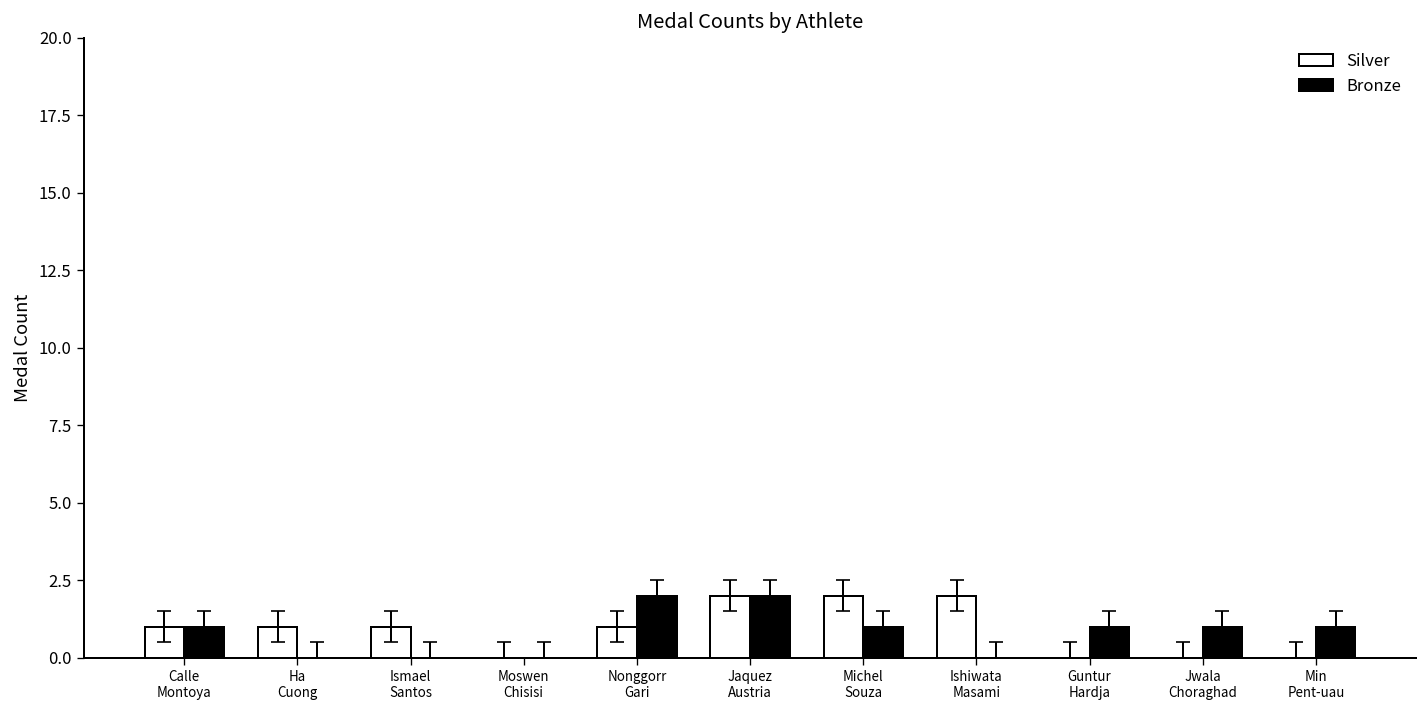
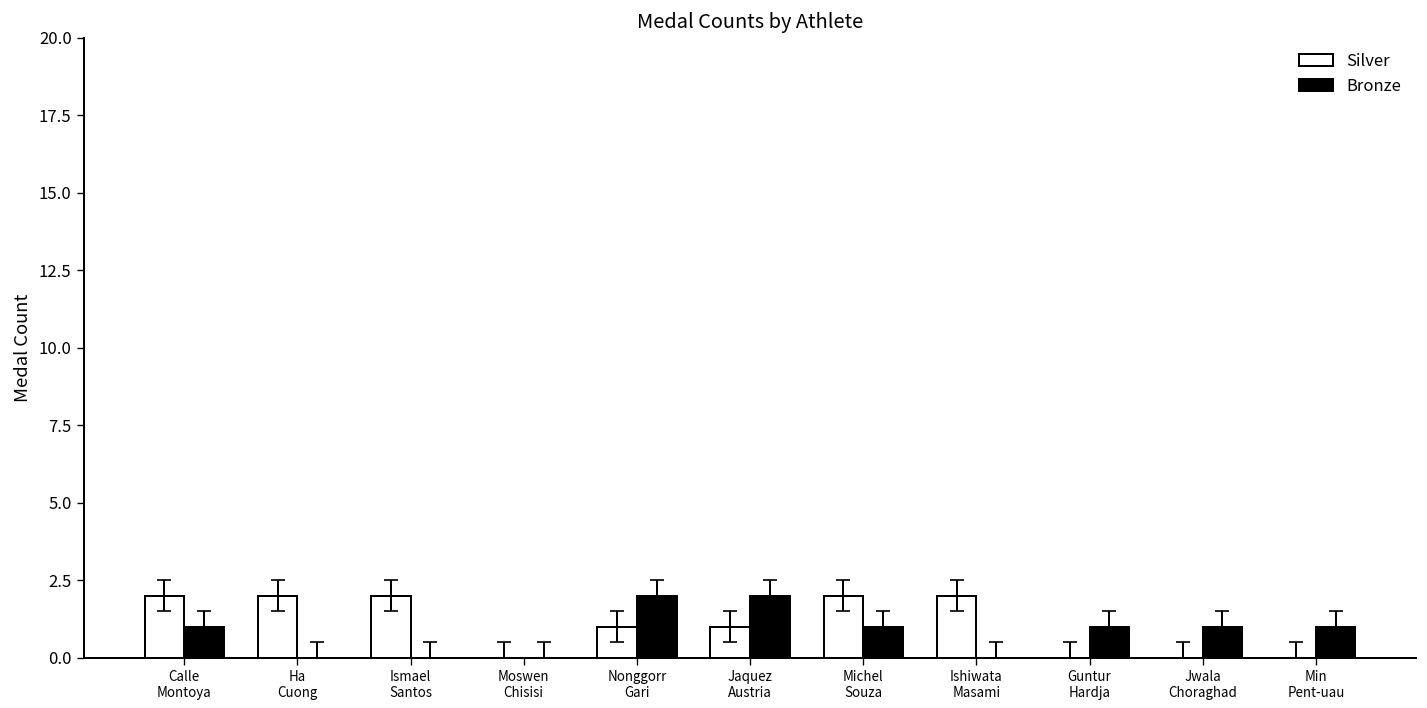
  {
    "Silver": {
-     "Calle Montoya": 1,
-     "Ha Cuong": 1,
-     "Ismael Santos": 1,
+     "Calle Montoya": 2,
+     "Ha Cuong": 2,
+     "Ismael Santos": 2,
      "Moswen Chisisi": 0,
      "Nonggorr Gari": 1,
-     "Jaquez Austria": 2,
+     "Jaquez Austria": 1,
      "Michel Souza": 2,
      "Ishiwata Masami": 2,
      "Guntur Hardja": 0,
      "Jwala Choraghad": 0,
      "Min Pent-uau": 0
    }
  }
